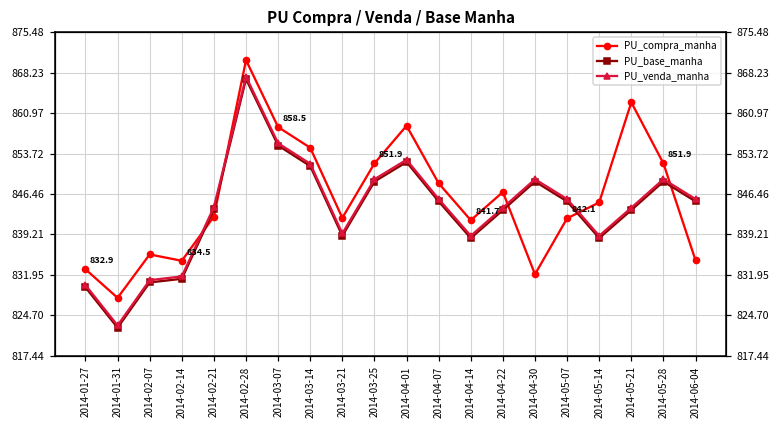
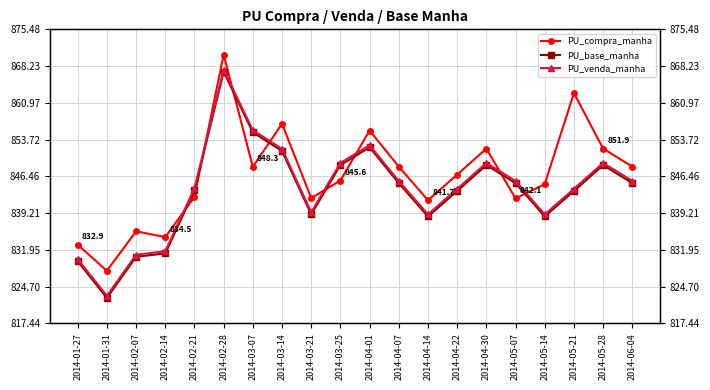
  {
    "PU_compra_manha": {
      "2014-01-27": 832.9,
      "2014-02-14": 834.5,
-     "2014-03-07": 858.5,
-     "2014-03-14": 855,
-     "2014-03-25": 851.9,
-     "2014-04-01": 859,
+     "2014-03-07": 848.3,
+     "2014-03-14": 857,
+     "2014-03-25": 845.6,
+     "2014-04-01": 856,
      "2014-04-14": 841.7,
-     "2014-04-30": 832,
+     "2014-04-30": 852,
      "2014-05-07": 842.1,
      "2014-05-28": 851.9,
-     "2014-06-04": 835
+     "2014-06-04": 848
    }
  }
